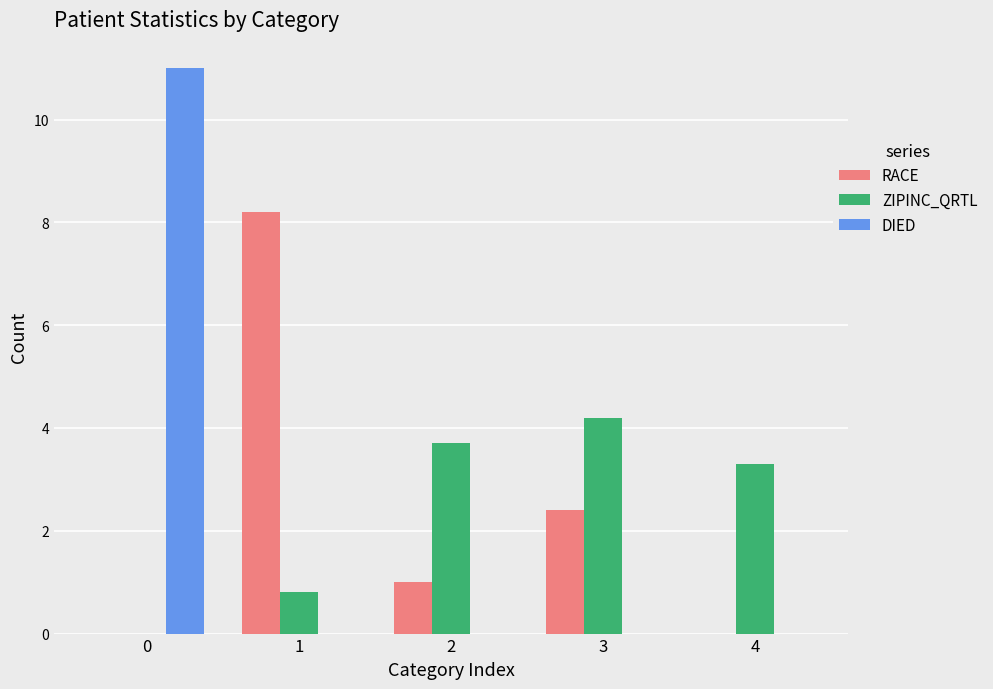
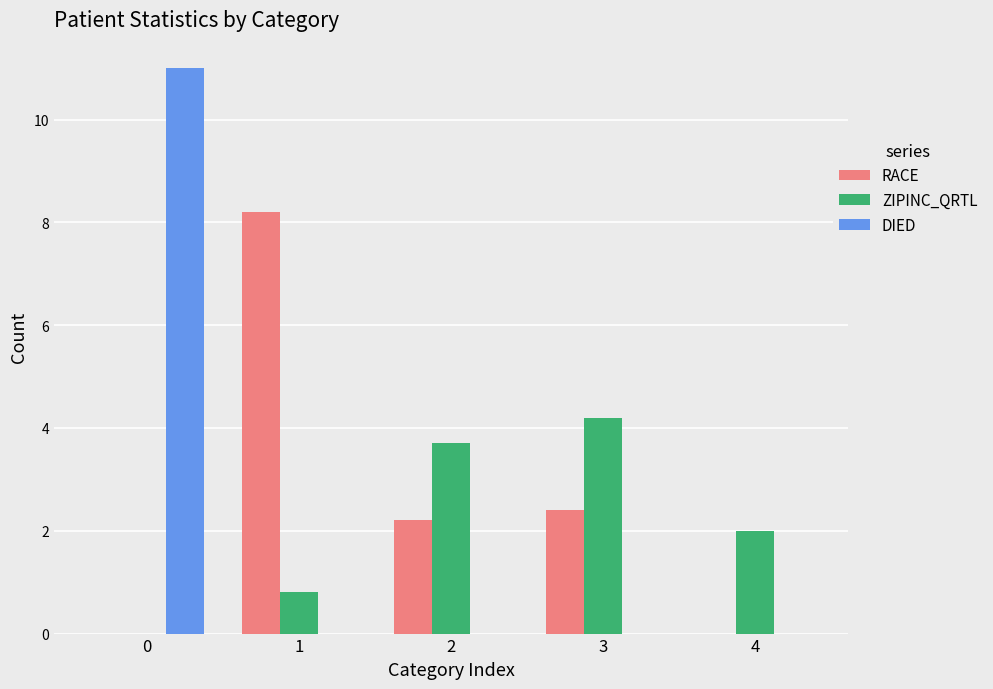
  {
    "RACE": {
      "0": 0.0,
      "1": 8.2,
-     "2": 1.0,
+     "2": 2.2,
      "3": 2.4,
      "4": 0.0
    },
    "ZIPINC_QRTL": {
      "0": 0.0,
      "1": 0.8,
      "2": 3.7,
      "3": 4.2,
-     "4": 3.3
+     "4": 2.0
    },
    "DIED": {
      "0": 11.0,
      "1": 0.0,
      "2": 0.0,
      "3": 0.0,
      "4": 0.0
    }
  }
